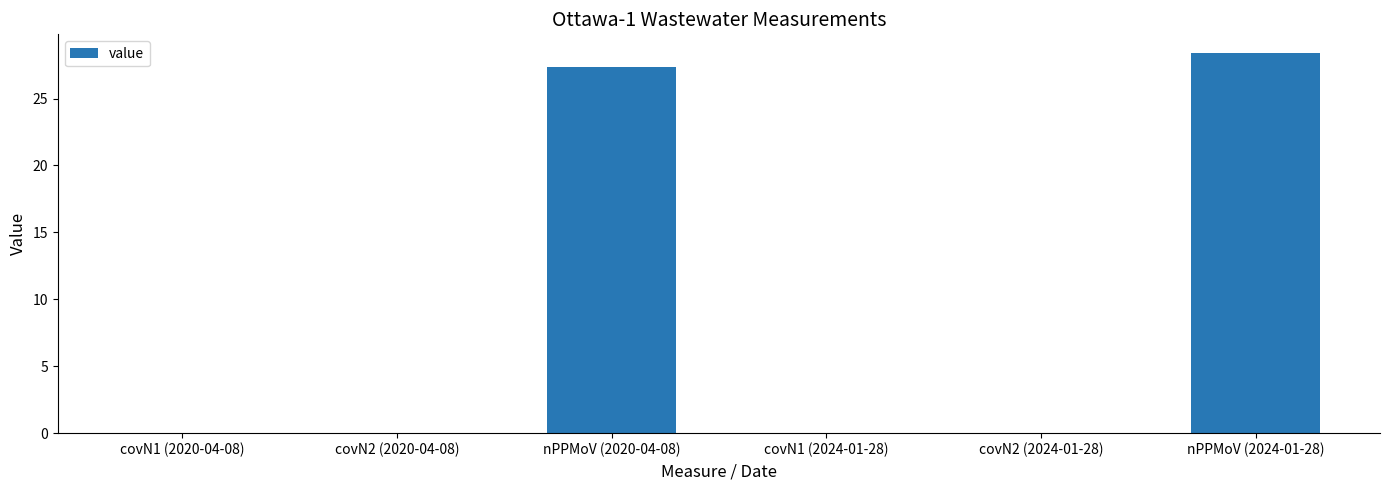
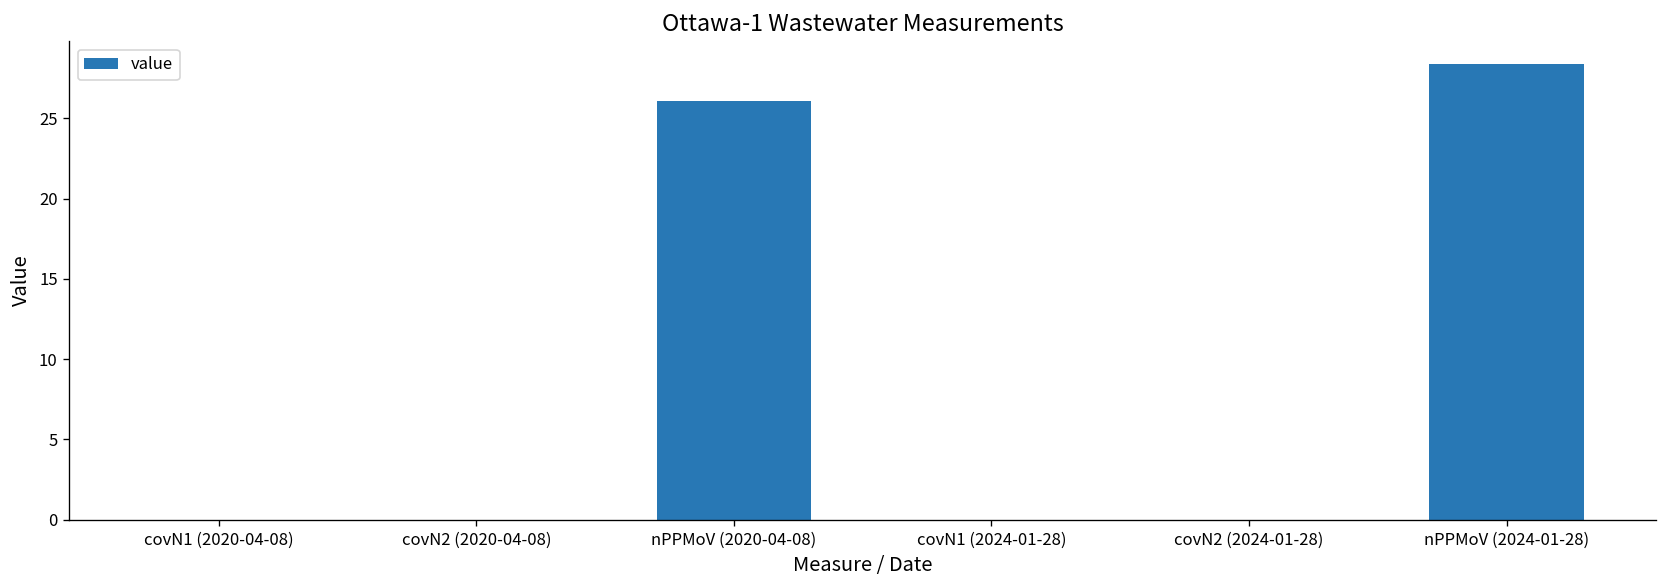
  {
-   "nPPMoV (2020-04-08)": 27.4,
+   "nPPMoV (2020-04-08)": 26.1,
    "nPPMoV (2024-01-28)": 28.4
  }
